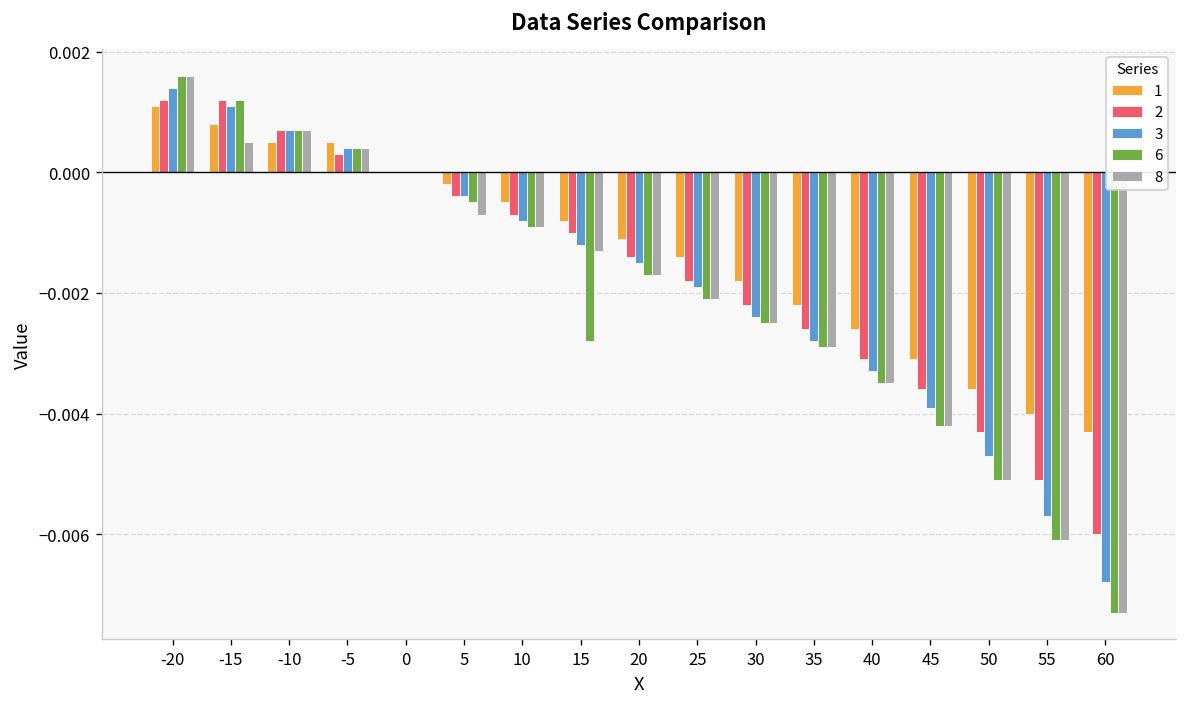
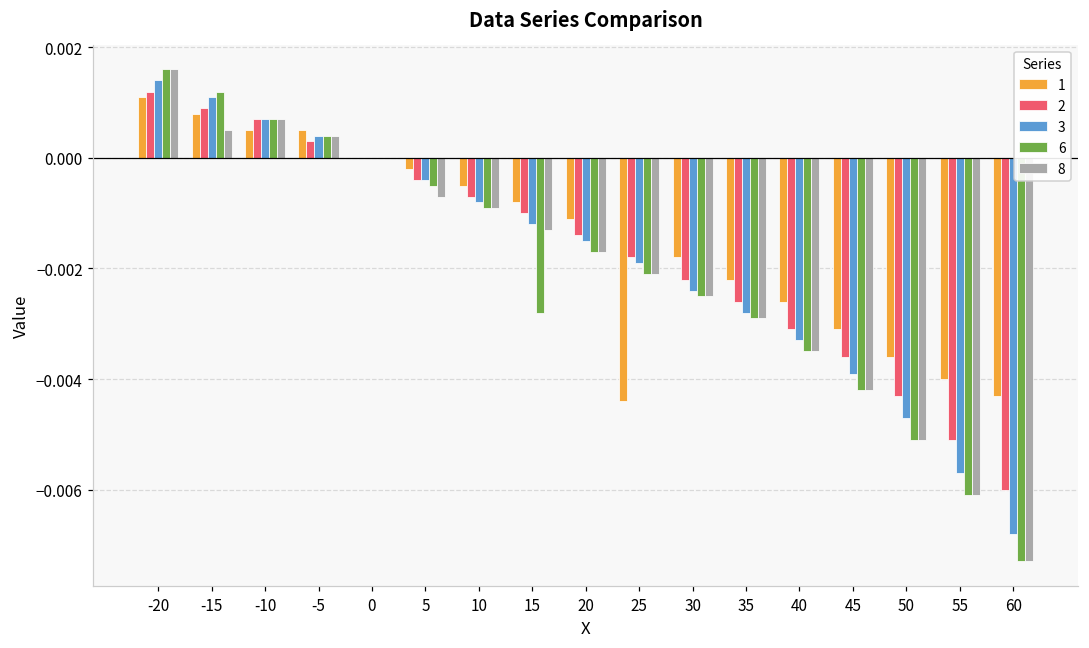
  {
    "1": {
      "-20": 0.0011,
      "-15": 0.0008,
      "-10": 0.0005,
      "-5": 0.0005,
      "0": 0.0000,
      "5": -0.0002,
      "10": -0.0005,
      "15": -0.0008,
      "20": -0.0011,
-     "25": -0.0014,
+     "25": -0.0044,
      "30": -0.0018,
      "35": -0.0022,
      "40": -0.0026,
      "45": -0.0031,
      "50": -0.0036,
      "55": -0.0040,
      "60": -0.0043
    },
    "2": {
      "-20": 0.0012,
-     "-15": 0.0012,
+     "-15": 0.0009,
      "-10": 0.0007,
      "-5": 0.0003,
      "0": 0.0000,
      "5": -0.0004,
      "10": -0.0007,
      "15": -0.0010,
      "20": -0.0014,
      "25": -0.0018,
      "30": -0.0022,
      "35": -0.0026,
      "40": -0.0031,
      "45": -0.0036,
      "50": -0.0043,
      "55": -0.0051,
      "60": -0.0060
    },
    "3": {
      "-20": 0.0014,
      "-15": 0.0011,
      "-10": 0.0007,
      "-5": 0.0004,
      "0": 0.0000,
      "5": -0.0004,
      "10": -0.0008,
      "15": -0.0012,
      "20": -0.0015,
      "25": -0.0019,
      "30": -0.0024,
      "35": -0.0028,
      "40": -0.0033,
      "45": -0.0039,
      "50": -0.0047,
      "55": -0.0057,
      "60": -0.0068
    },
    "6": {
      "-20": 0.0016,
      "-15": 0.0012,
      "-10": 0.0007,
      "-5": 0.0004,
      "0": 0.0000,
      "5": -0.0005,
      "10": -0.0009,
      "15": -0.0028,
      "20": -0.0017,
      "25": -0.0021,
      "30": -0.0025,
      "35": -0.0029,
      "40": -0.0035,
      "45": -0.0042,
      "50": -0.0051,
      "55": -0.0061,
      "60": -0.0073
    },
    "8": {
      "-20": 0.0016,
      "-15": 0.0005,
      "-10": 0.0007,
      "-5": 0.0004,
      "0": 0.0000,
      "5": -0.0007,
      "10": -0.0009,
      "15": -0.0013,
      "20": -0.0017,
      "25": -0.0021,
      "30": -0.0025,
      "35": -0.0029,
      "40": -0.0035,
      "45": -0.0042,
      "50": -0.0051,
      "55": -0.0061,
      "60": -0.0073
    }
  }
